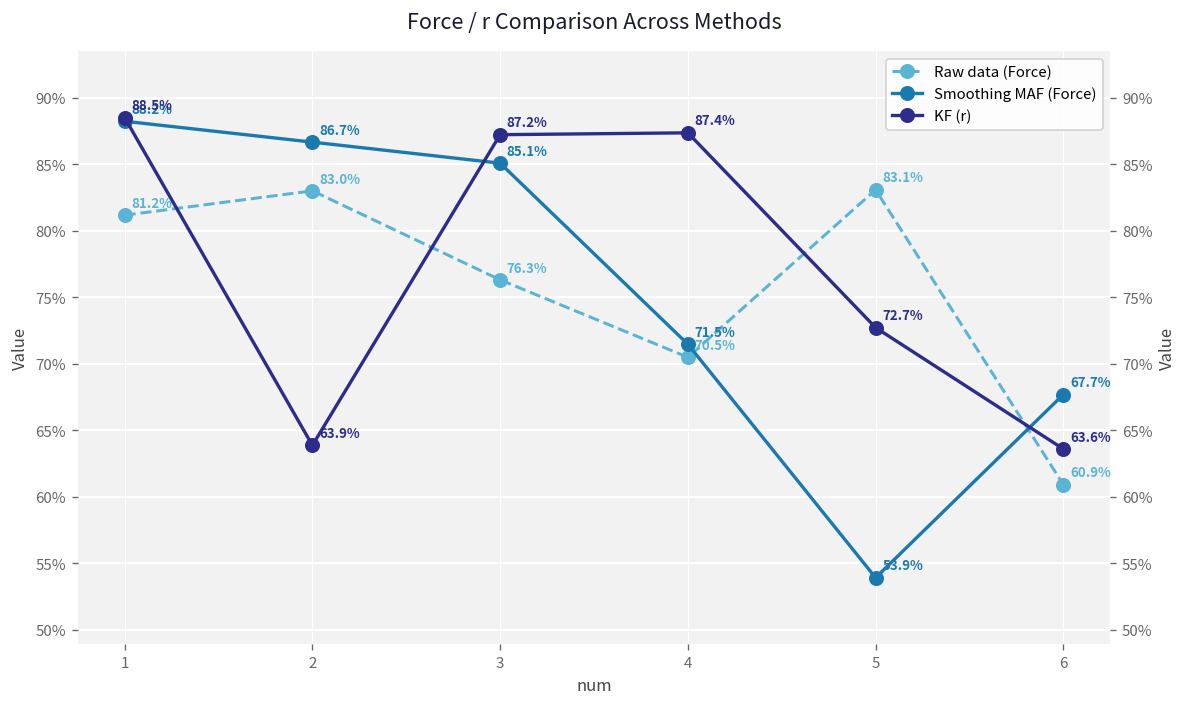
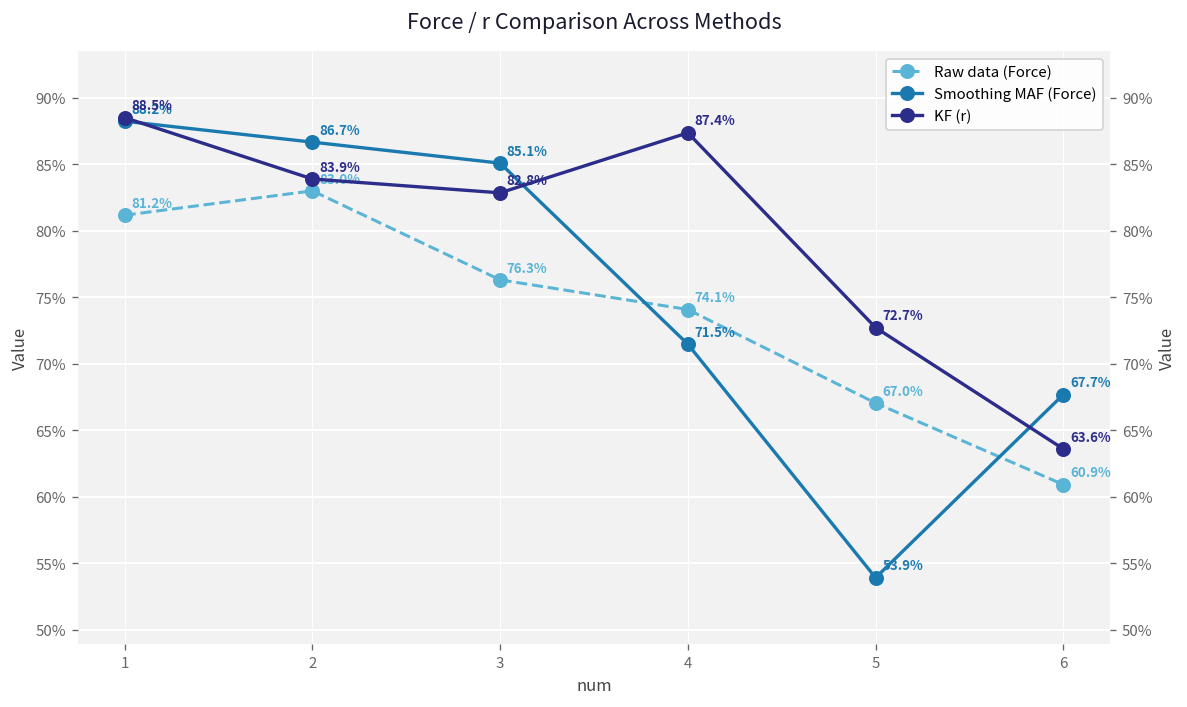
  {
    "Raw data (Force)": {
      "1": "81.2%",
      "3": "76.3%",
-     "4": "70.5%",
-     "5": "83.1%",
+     "4": "74.1%",
+     "5": "67.0%",
      "6": "60.9%"
    },
    "Smoothing MAF (Force)": {
      "2": "86.7%",
      "3": "85.1%",
      "4": "71.5%",
      "5": "53.9%",
      "6": "67.7%"
    },
    "KF (r)": {
-     "2": "63.9%",
-     "3": "87.2%",
+     "2": "83.9%",
+     "3": "82.8%",
      "4": "87.4%",
      "5": "72.7%",
      "6": "63.6%"
    }
  }
